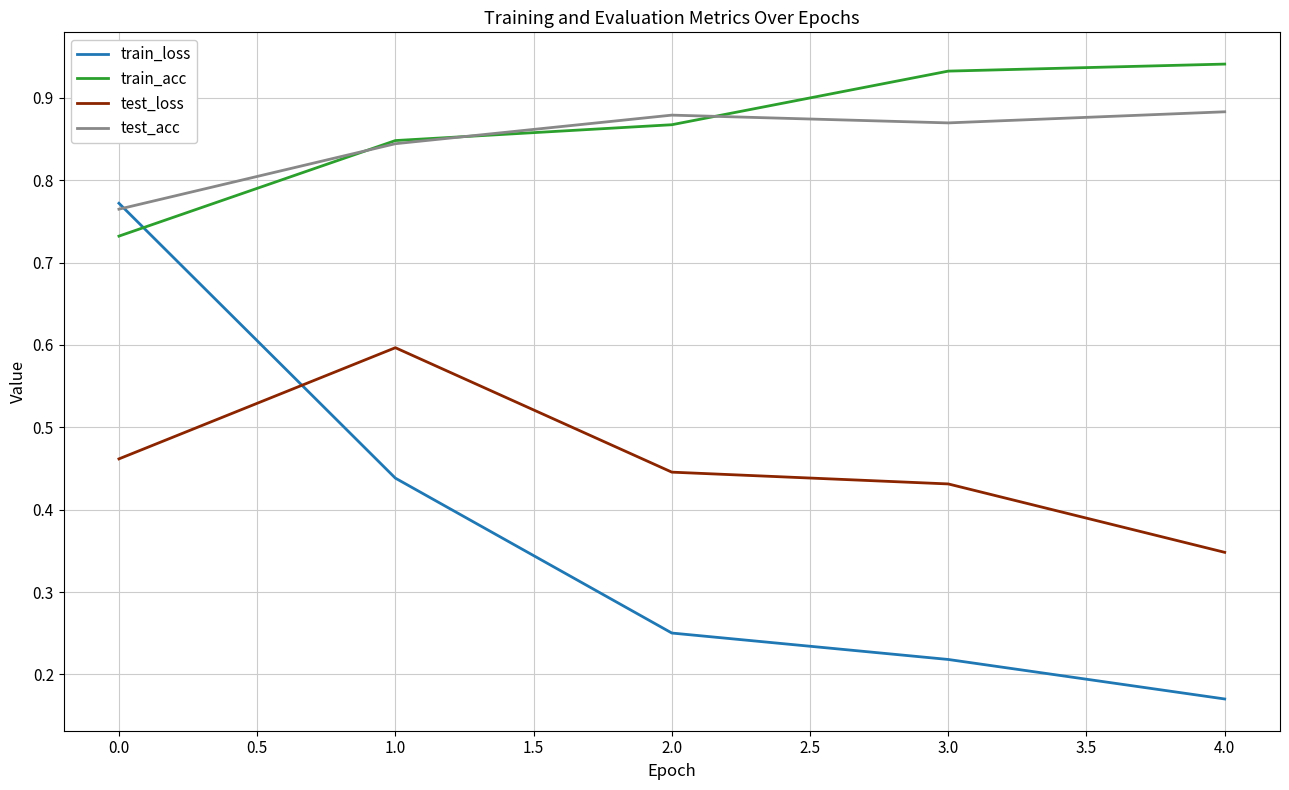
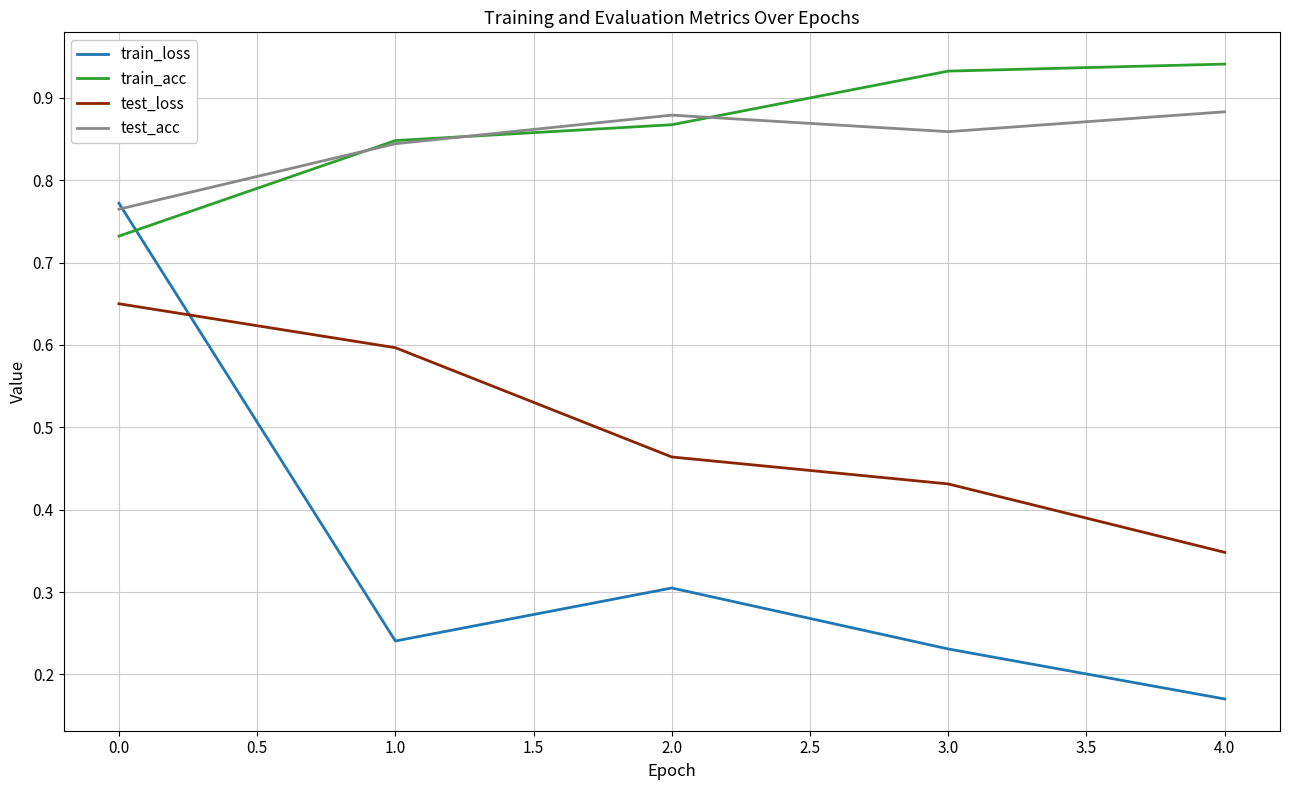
  {
    "train_loss": {
      "0.0": 0.77,
-     "1.0": 0.44,
-     "2.0": 0.25,
-     "3.0": 0.22,
+     "1.0": 0.24,
+     "2.0": 0.30,
+     "3.0": 0.23,
      "4.0": 0.17
    },
    "train_acc": {
      "0.0": 0.73,
      "1.0": 0.85,
      "2.0": 0.87,
      "3.0": 0.93,
      "4.0": 0.94
    },
    "test_loss": {
-     "0.0": 0.46,
+     "0.0": 0.65,
      "1.0": 0.60,
-     "2.0": 0.45,
+     "2.0": 0.46,
      "3.0": 0.43,
      "4.0": 0.35
    },
    "test_acc": {
      "0.0": 0.76,
      "1.0": 0.84,
      "2.0": 0.88,
-     "3.0": 0.87,
+     "3.0": 0.86,
      "4.0": 0.88
    }
  }
